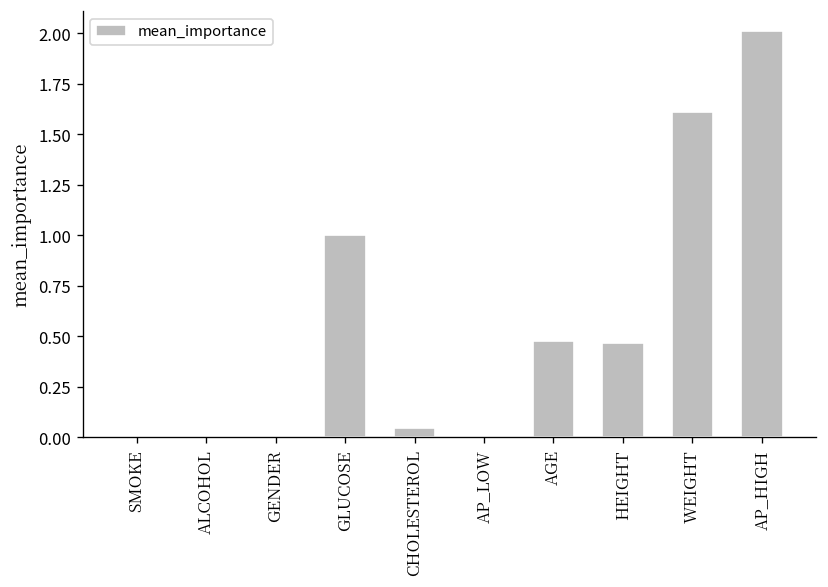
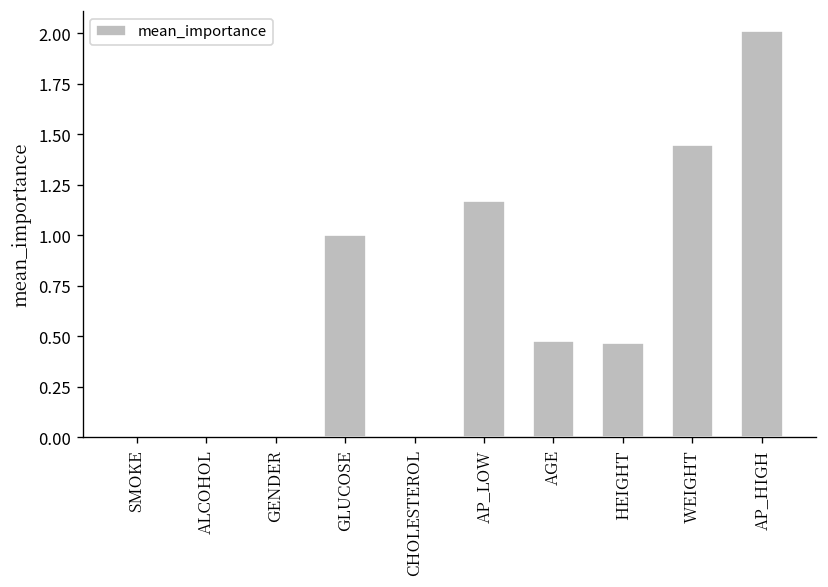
  {
    "GLUCOSE": 1.00,
-   "CHOLESTEROL": 0.05,
-   "AP_LOW": 0.00,
+   "CHOLESTEROL": 0.00,
+   "AP_LOW": 1.17,
    "AGE": 0.48,
    "HEIGHT": 0.47,
-   "WEIGHT": 1.61,
+   "WEIGHT": 1.45,
    "AP_HIGH": 2.01
  }
